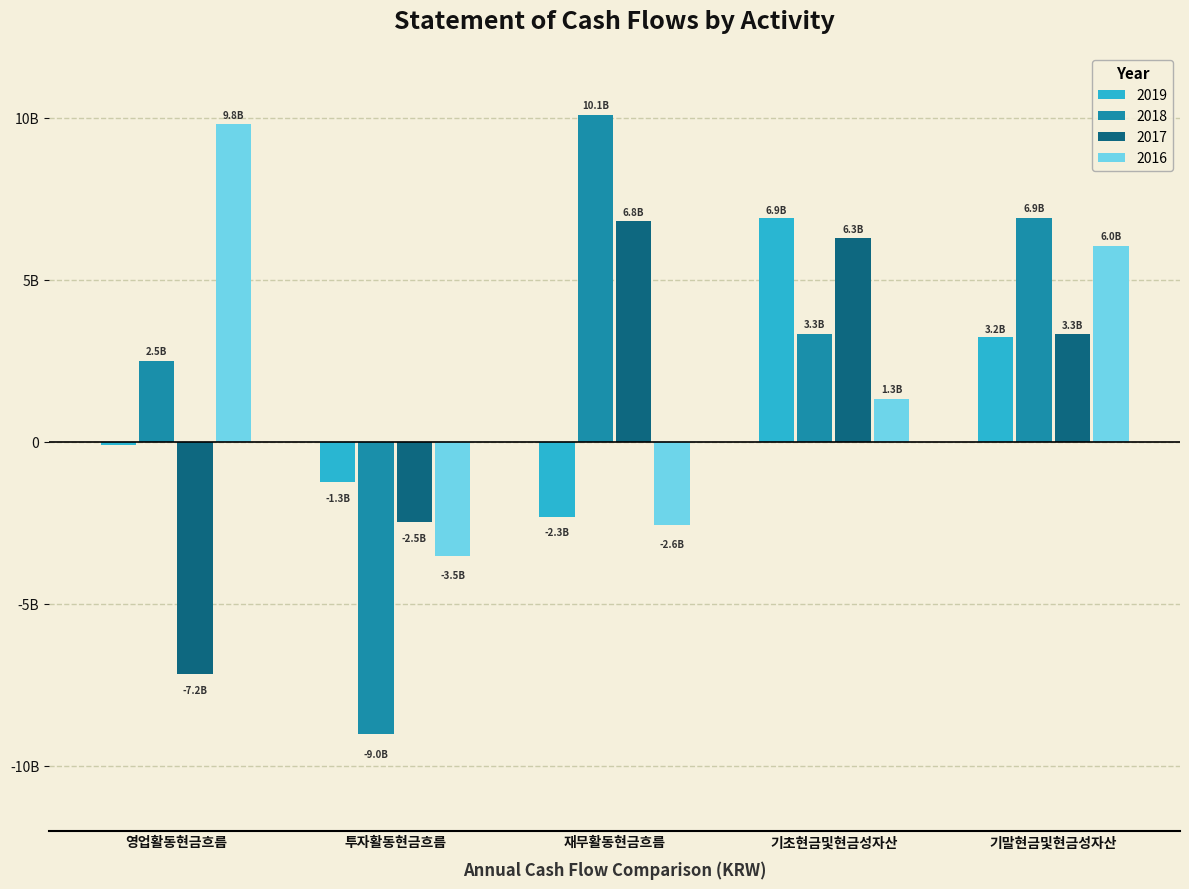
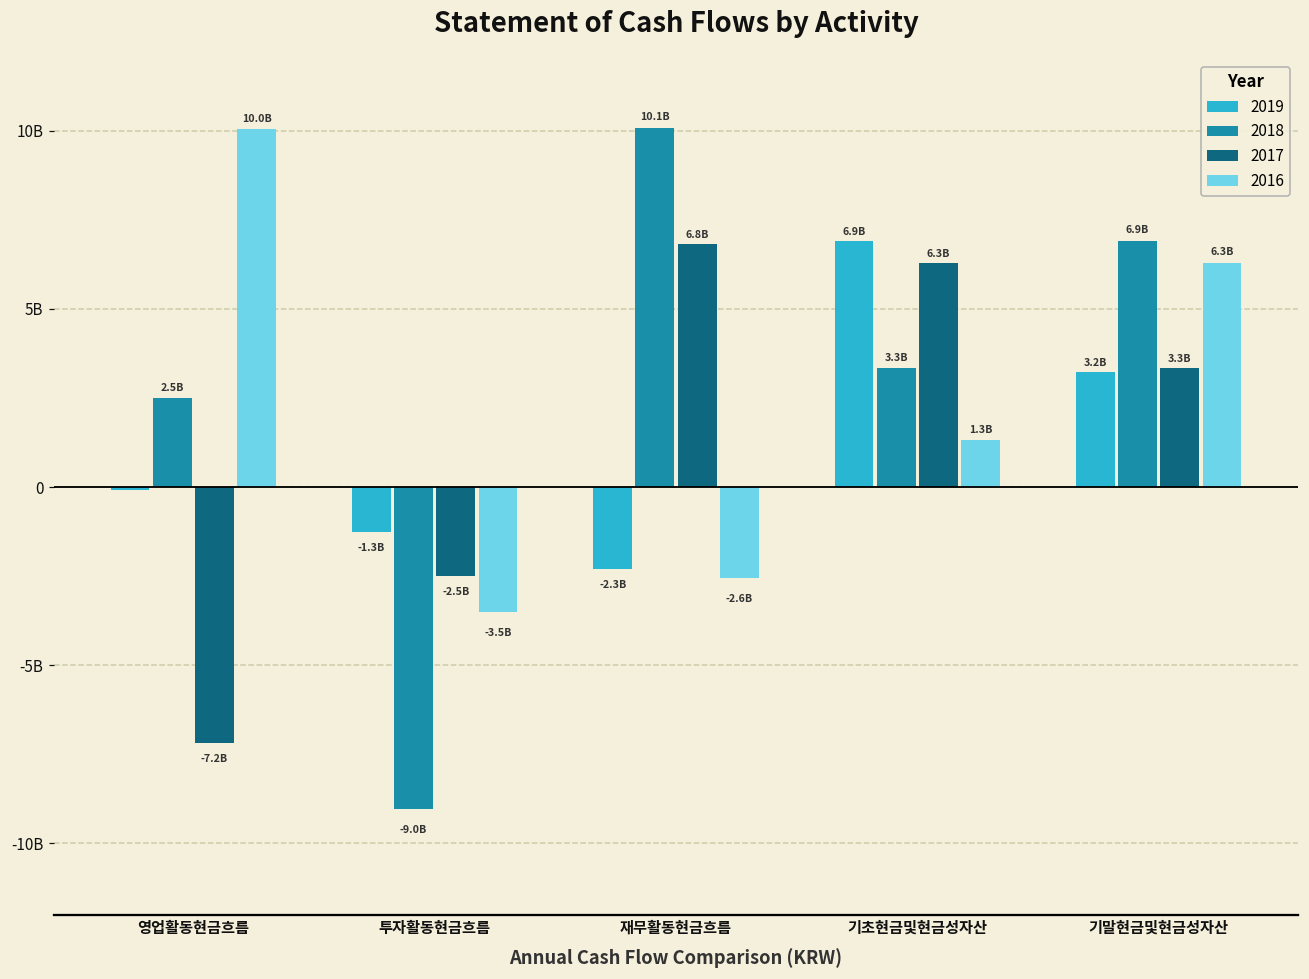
  {
    "2016": {
-     "영업활동현금흐름": "9.8B",
+     "영업활동현금흐름": "10.0B",
      "투자활동현금흐름": "-3.5B",
      "재무활동현금흐름": "-2.6B",
      "기초현금및현금성자산": "1.3B",
-     "기말현금및현금성자산": "6.0B"
+     "기말현금및현금성자산": "6.3B"
    }
  }
